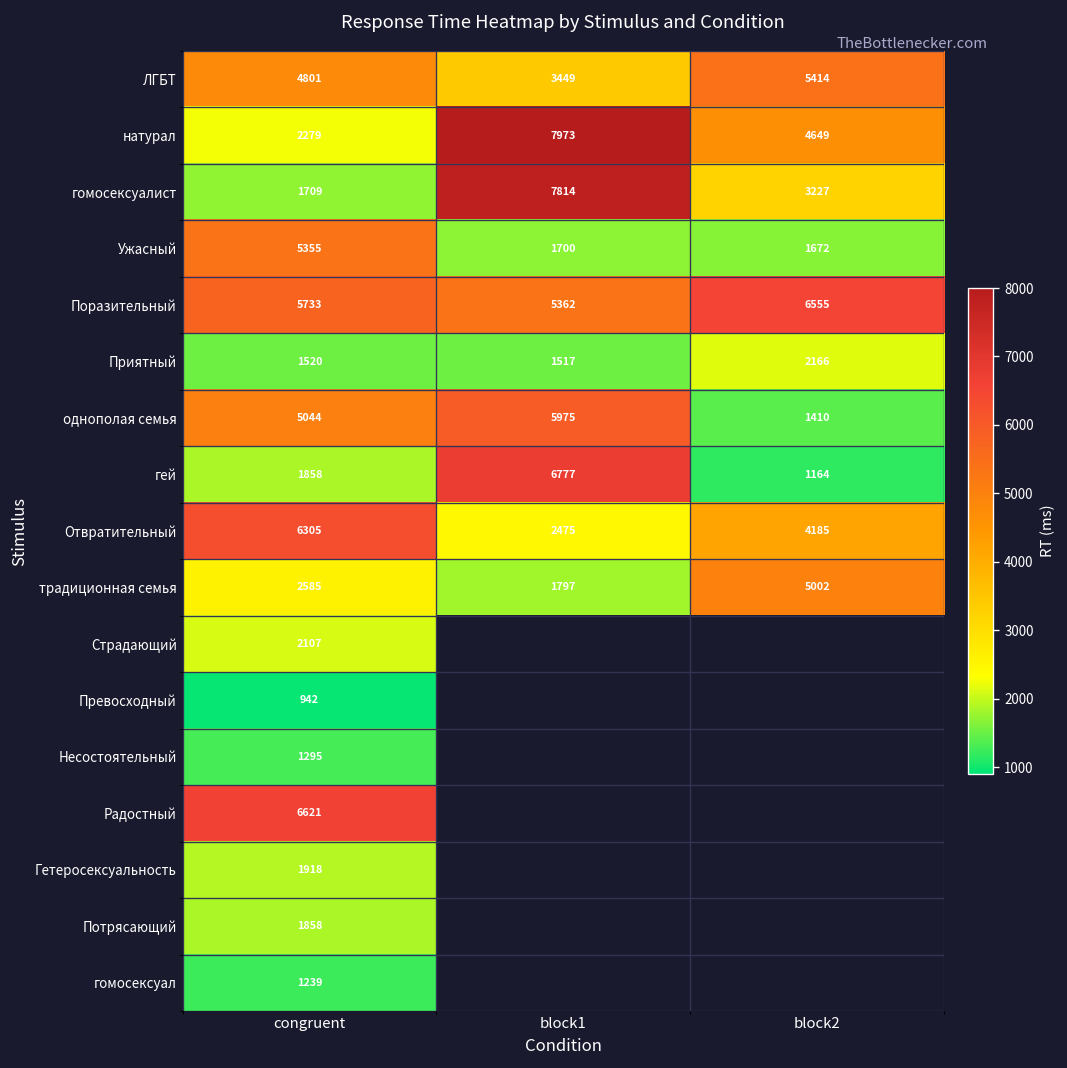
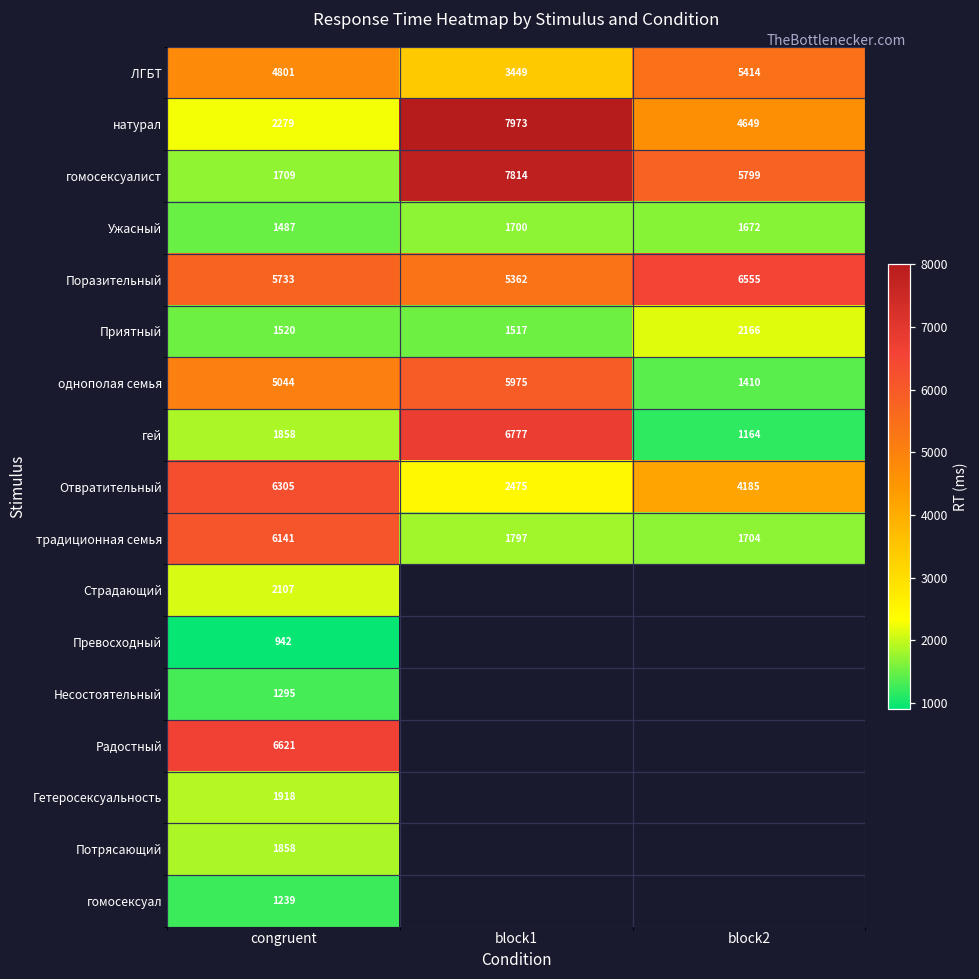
  {
    "ЛГБТ": {
      "congruent": 4801,
      "block1": 3449,
      "block2": 5414
    },
    "натурал": {
      "congruent": 2279,
      "block1": 7973,
      "block2": 4649
    },
    "гомосексуалист": {
      "congruent": 1709,
      "block1": 7814,
-     "block2": 3227
+     "block2": 5799
    },
    "Ужасный": {
-     "congruent": 5355,
+     "congruent": 1487,
      "block1": 1700,
      "block2": 1672
    },
    "Поразительный": {
      "congruent": 5733,
      "block1": 5362,
      "block2": 6555
    },
    "Приятный": {
      "congruent": 1520,
      "block1": 1517,
      "block2": 2166
    },
    "однополая семья": {
      "congruent": 5044,
      "block1": 5975,
      "block2": 1410
    },
    "гей": {
      "congruent": 1858,
      "block1": 6777,
      "block2": 1164
    },
    "Отвратительный": {
      "congruent": 6305,
      "block1": 2475,
      "block2": 4185
    },
    "традиционная семья": {
-     "congruent": 2585,
+     "congruent": 6141,
      "block1": 1797,
-     "block2": 5002
+     "block2": 1704
    },
    "Страдающий": {
      "congruent": 2107
    },
    "Превосходный": {
      "congruent": 942
    },
    "Несостоятельный": {
      "congruent": 1295
    },
    "Радостный": {
      "congruent": 6621
    },
    "Гетеросексуальность": {
      "congruent": 1918
    },
    "Потрясающий": {
      "congruent": 1858
    },
    "гомосексуал": {
      "congruent": 1239
    }
  }
